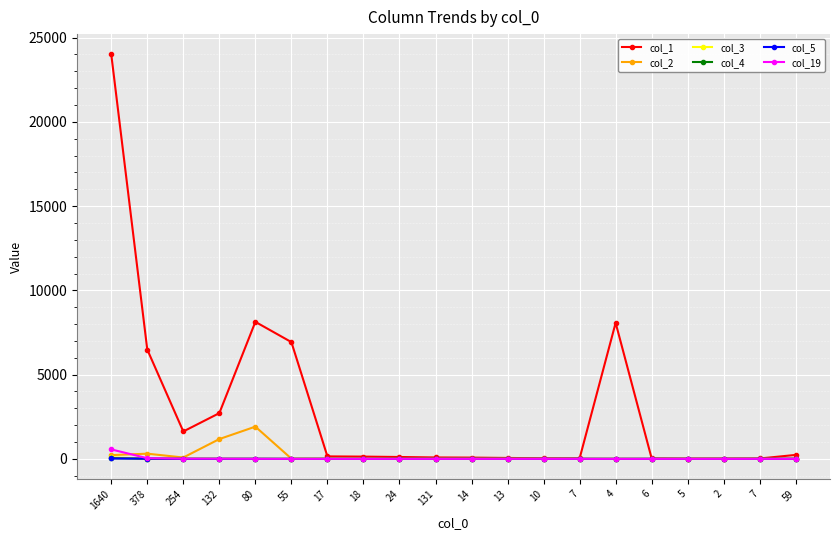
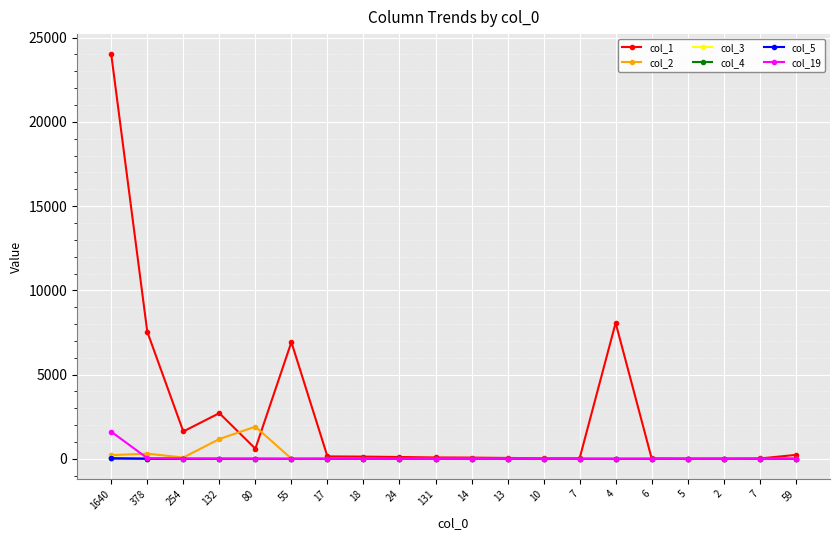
  {
    "col_1": {
      "1640": 24000,
-     "378": 6500,
+     "378": 7500,
      "254": 1600,
      "132": 2700,
-     "80": 8100,
+     "80": 600,
      "55": 6900,
      "4": 8100,
      "59": 200
    },
    "col_2": {
      "378": 300,
      "132": 1200,
      "80": 1900
    },
    "col_5": {
      "1640": 0
    },
    "col_19": {
-     "1640": 600
+     "1640": 1600
    }
  }
